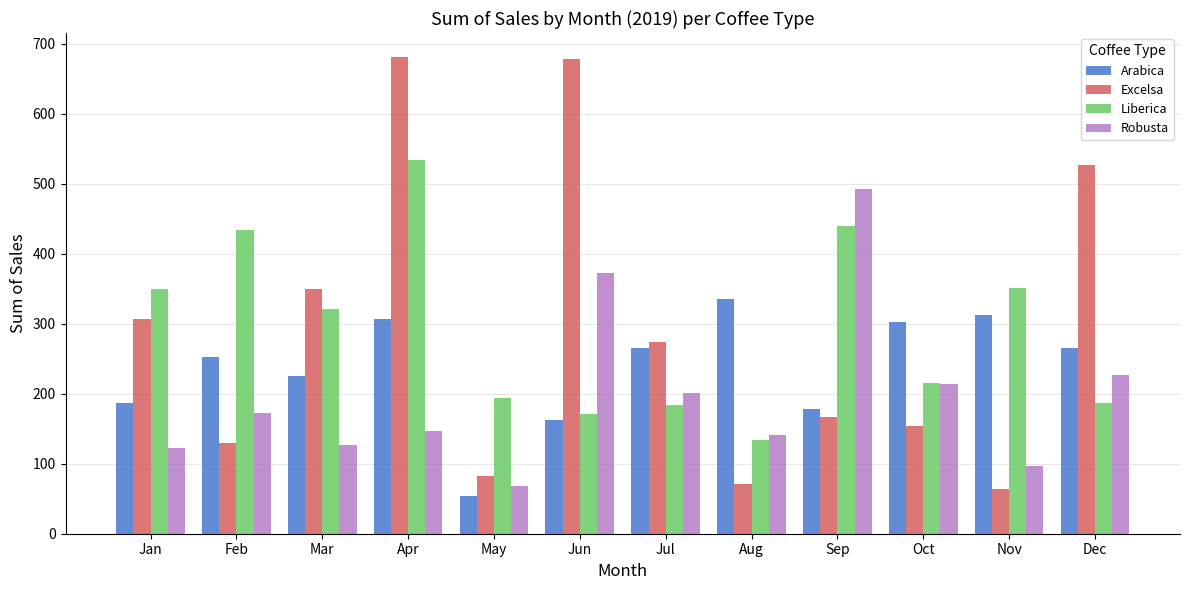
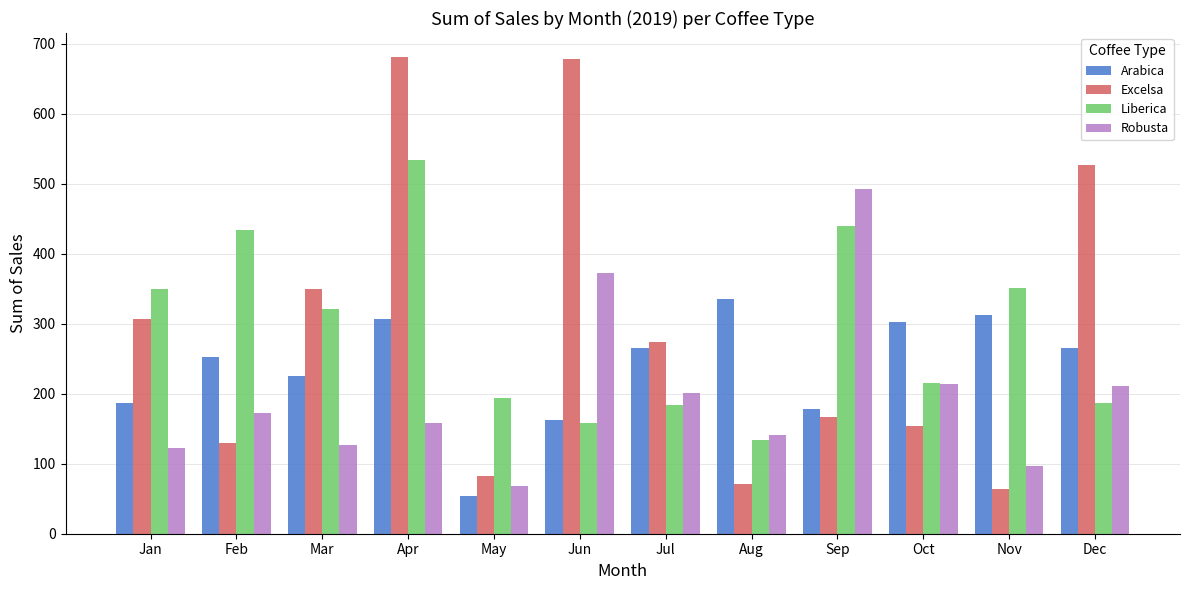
  {
    "Arabica": {
      "Jan": 190,
      "Feb": 250,
      "Mar": 220,
      "Apr": 310,
      "May": 50,
      "Jun": 160,
      "Jul": 260,
      "Aug": 330,
      "Sep": 180,
      "Oct": 300,
      "Nov": 310,
      "Dec": 270
    },
    "Excelsa": {
      "Jan": 310,
      "Feb": 130,
      "Mar": 350,
      "Apr": 680,
      "May": 80,
      "Jun": 680,
      "Jul": 270,
      "Aug": 70,
      "Sep": 170,
      "Oct": 150,
      "Nov": 60,
      "Dec": 530
    },
    "Liberica": {
      "Jan": 350,
      "Feb": 430,
      "Mar": 320,
      "Apr": 530,
      "May": 190,
-     "Jun": 170,
+     "Jun": 160,
      "Jul": 180,
      "Aug": 130,
      "Sep": 440,
      "Oct": 220,
      "Nov": 350,
      "Dec": 190
    },
    "Robusta": {
      "Jan": 120,
      "Feb": 170,
      "Mar": 130,
-     "Apr": 150,
+     "Apr": 160,
      "May": 70,
      "Jun": 370,
      "Jul": 200,
      "Aug": 140,
      "Sep": 490,
      "Oct": 210,
      "Nov": 100,
-     "Dec": 230
+     "Dec": 210
    }
  }
